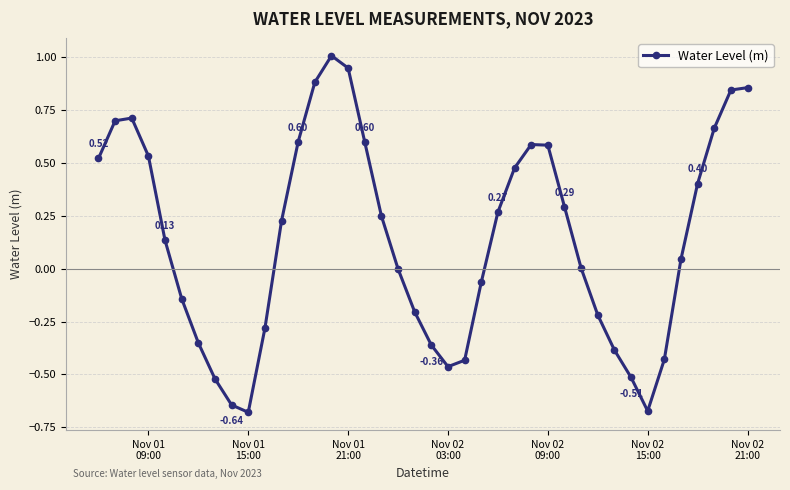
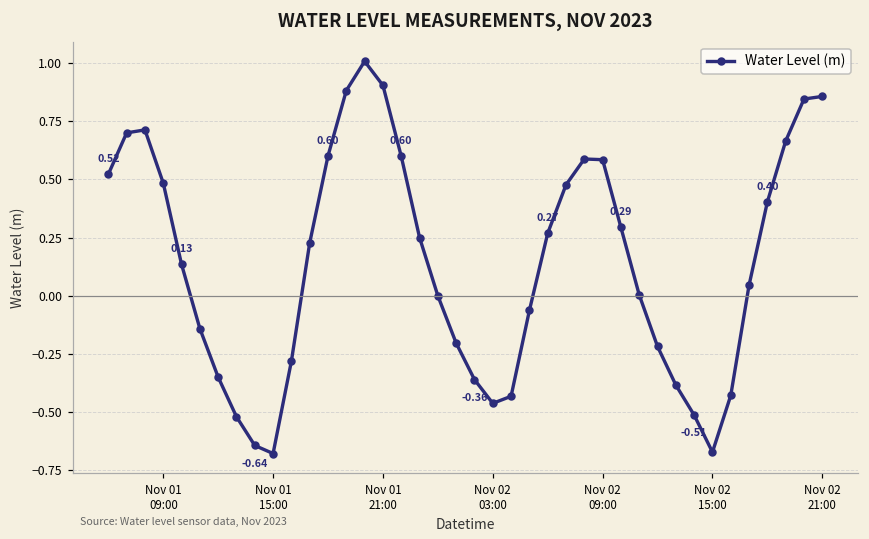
  {
-   "Nov 01 09:00": 0.53,
-   "Nov 01 21:00": 0.95,
+   "Nov 01 09:00": 0.48,
+   "Nov 01 21:00": 0.90,
    "Nov 02 09:00": 0.58,
    "Nov 02 15:00": -0.67,
    "Nov 02 21:00": 0.86
  }
